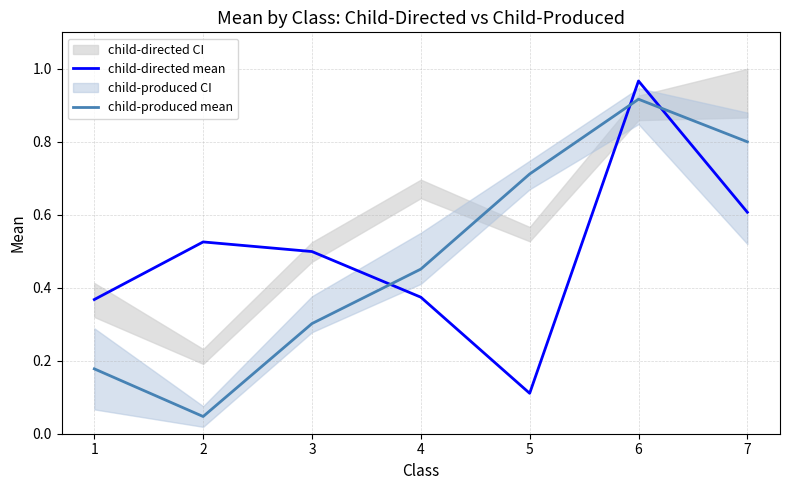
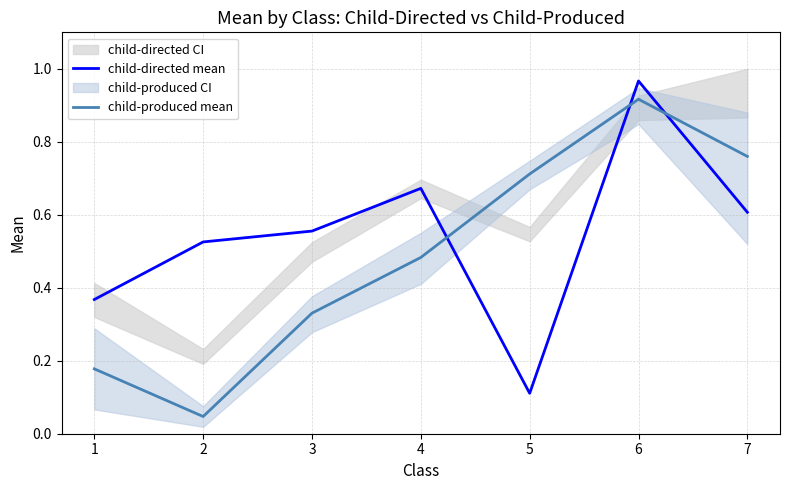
  {
    "child-directed mean": {
      "1": 0.37,
      "2": 0.53,
-     "3": 0.50,
-     "4": 0.37,
+     "3": 0.56,
+     "4": 0.67,
      "5": 0.11,
      "6": 0.97,
      "7": 0.61
    },
    "child-produced mean": {
      "1": 0.18,
      "2": 0.05,
-     "3": 0.30,
-     "4": 0.45,
+     "3": 0.33,
+     "4": 0.48,
      "5": 0.71,
      "6": 0.92,
-     "7": 0.80
+     "7": 0.76
    }
  }
